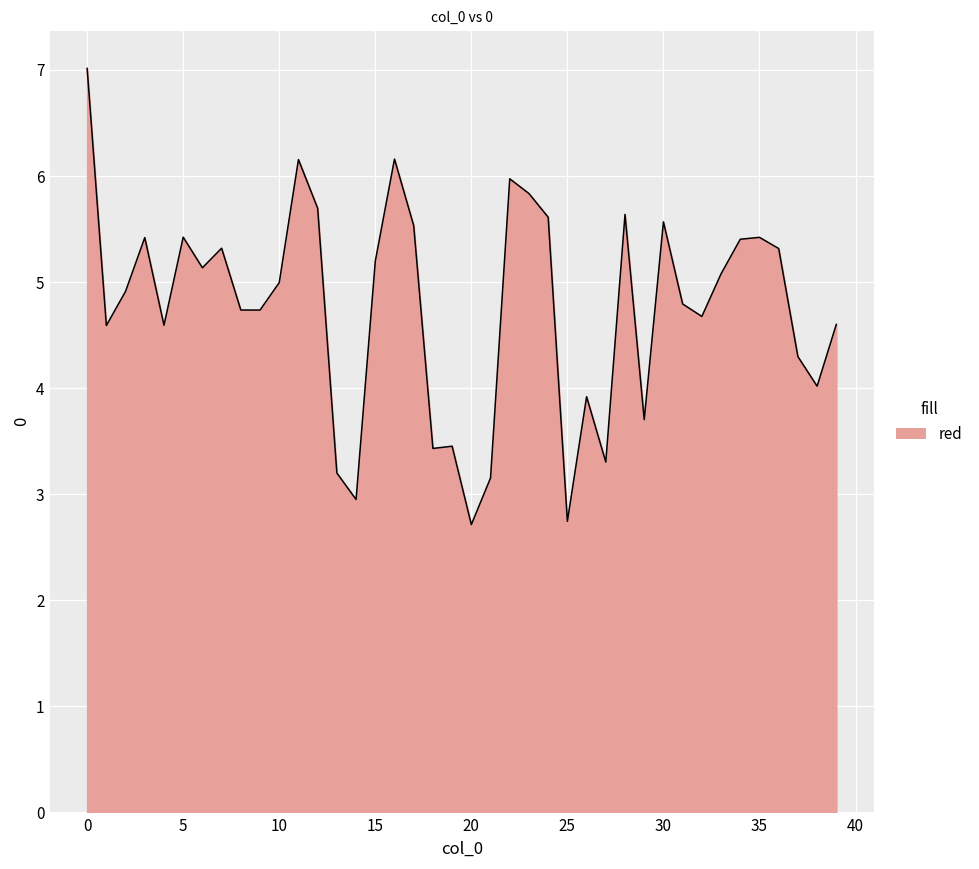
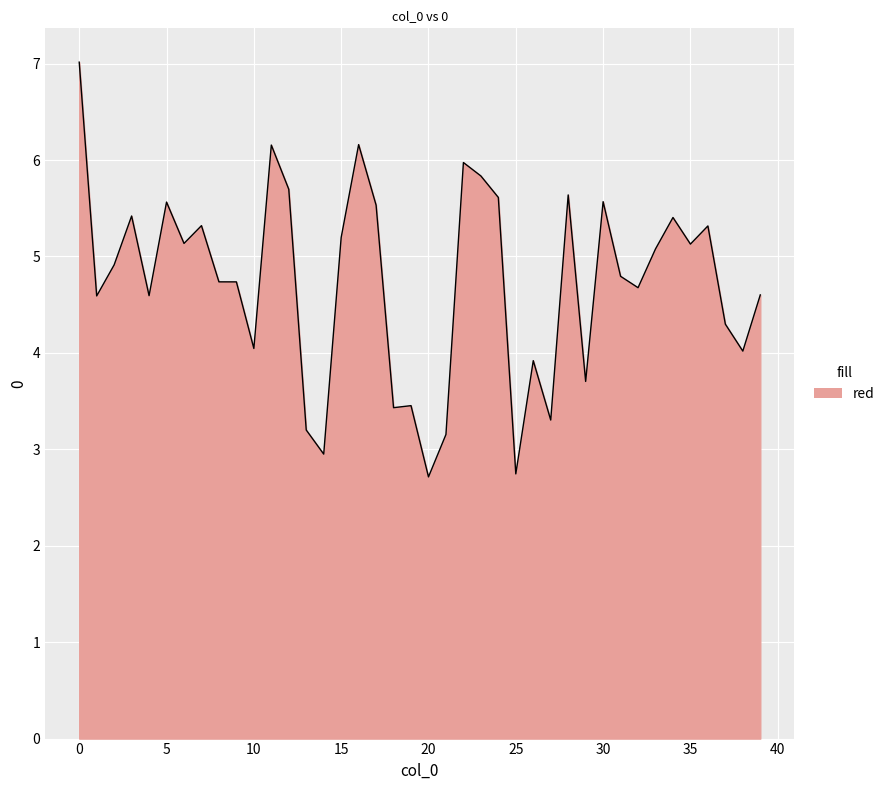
  {
    "0": 7.0,
-   "5": 5.4,
-   "10": 5.0,
+   "5": 5.6,
+   "10": 4.0,
    "15": 5.2,
    "20": 2.7,
    "25": 2.7,
    "30": 5.6,
-   "35": 5.4
+   "35": 5.1
  }
